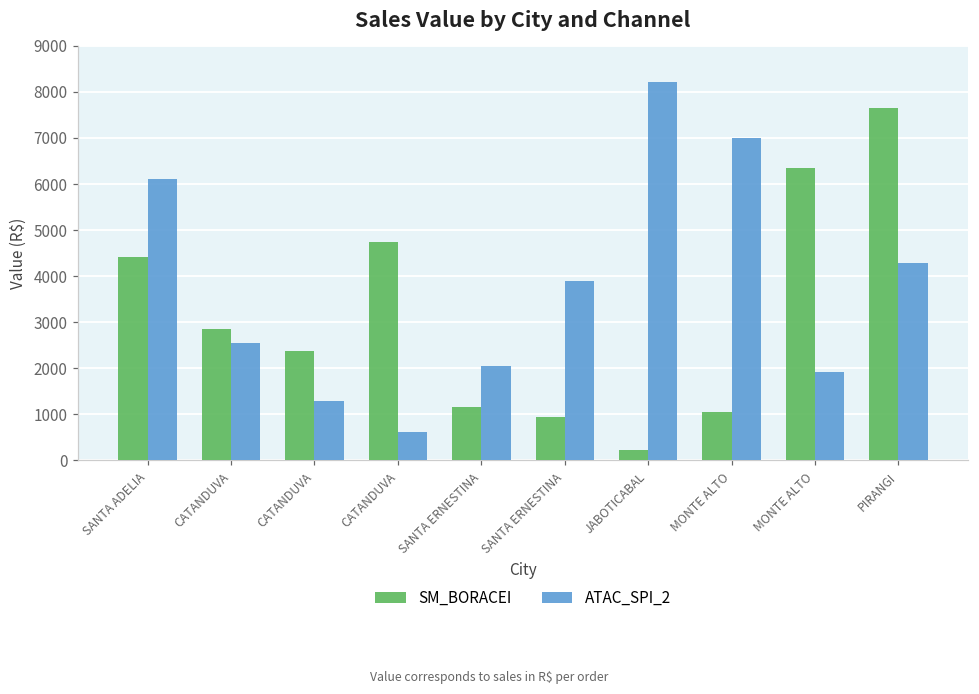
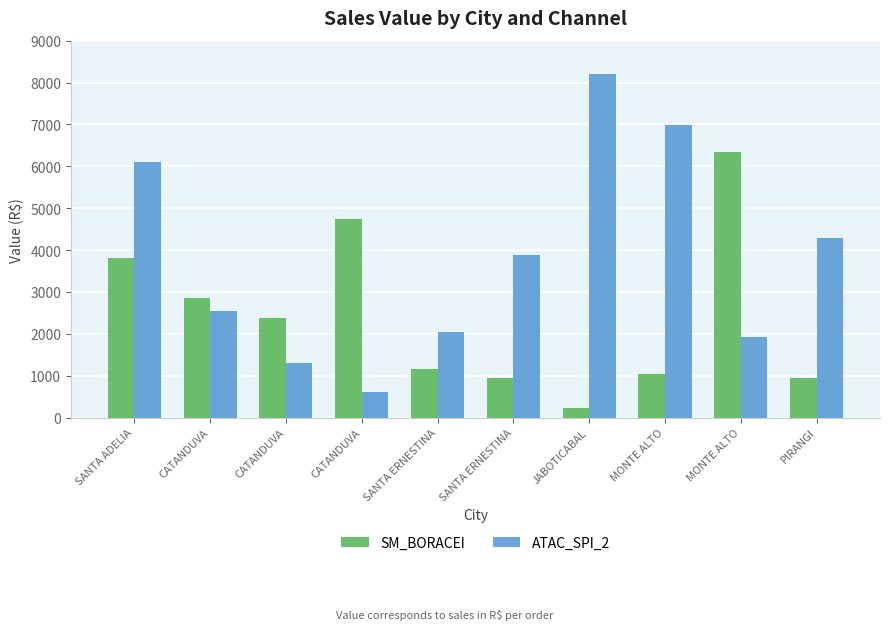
  {
    "SM_BORACEI": {
-     "SANTA ADELIA": 4400,
+     "SANTA ADELIA": 3800,
      "JABOTICABAL": 200,
-     "PIRANGI": 7600
+     "PIRANGI": 900
    },
    "ATAC_SPI_2": {
      "SANTA ADELIA": 6100,
      "JABOTICABAL": 8200,
      "PIRANGI": 4300
    }
  }
